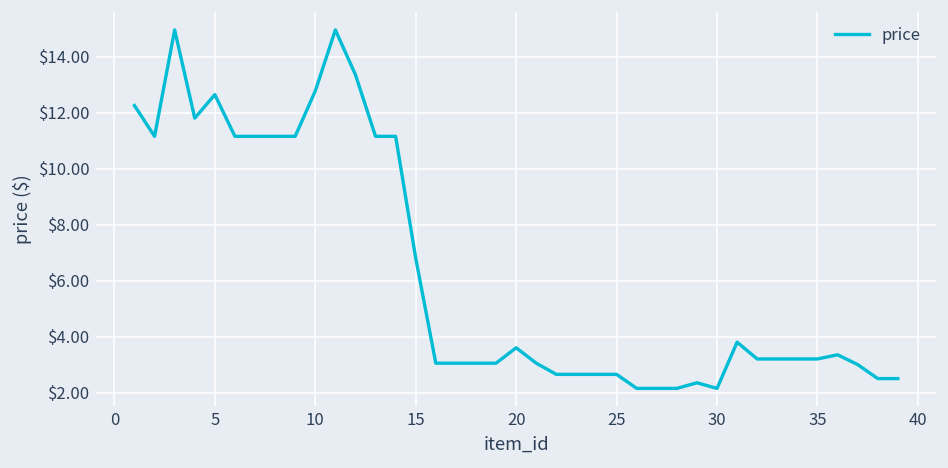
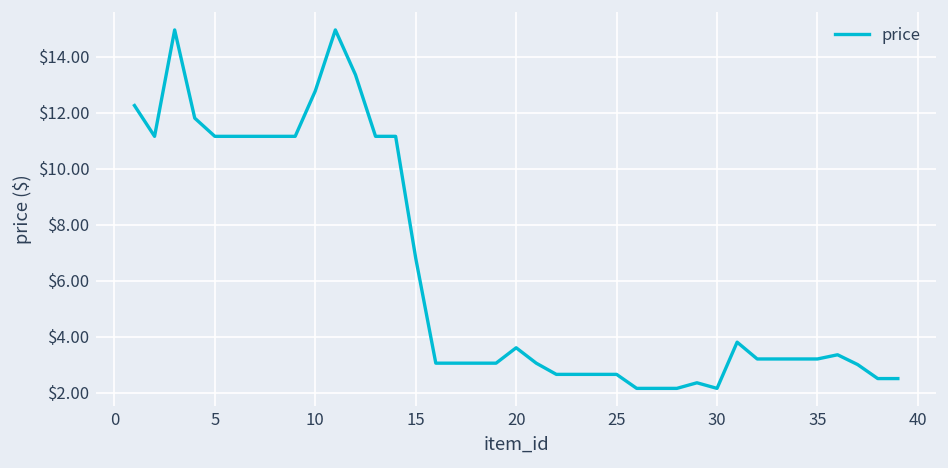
  {
-   "5": "$12.6",
+   "5": "$11.2",
    "10": "$12.8",
    "15": "$6.8",
    "20": "$3.6",
    "25": "$2.7",
    "30": "$2.2",
    "35": "$3.2"
  }
